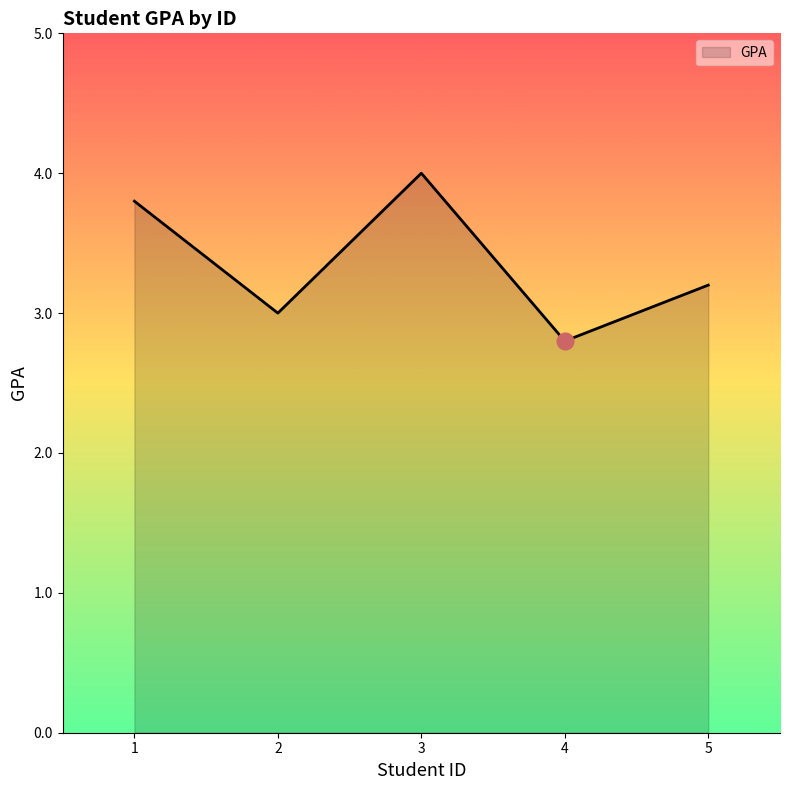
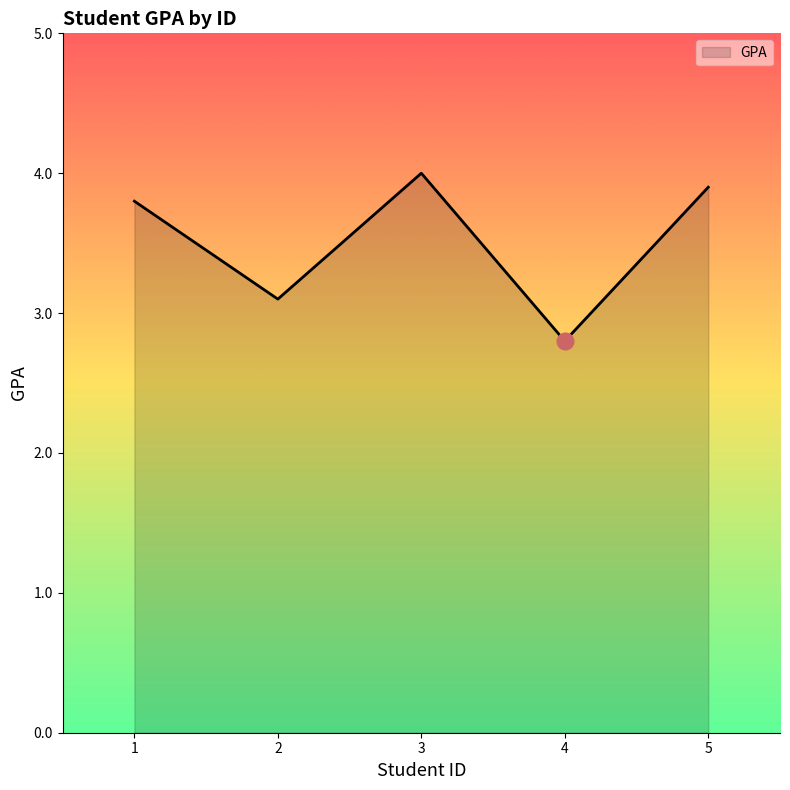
  {
    "GPA": {
      "1": 3.8,
-     "2": 3.0,
+     "2": 3.1,
      "3": 4.0,
-     "5": 3.2
+     "5": 3.9
    }
  }
